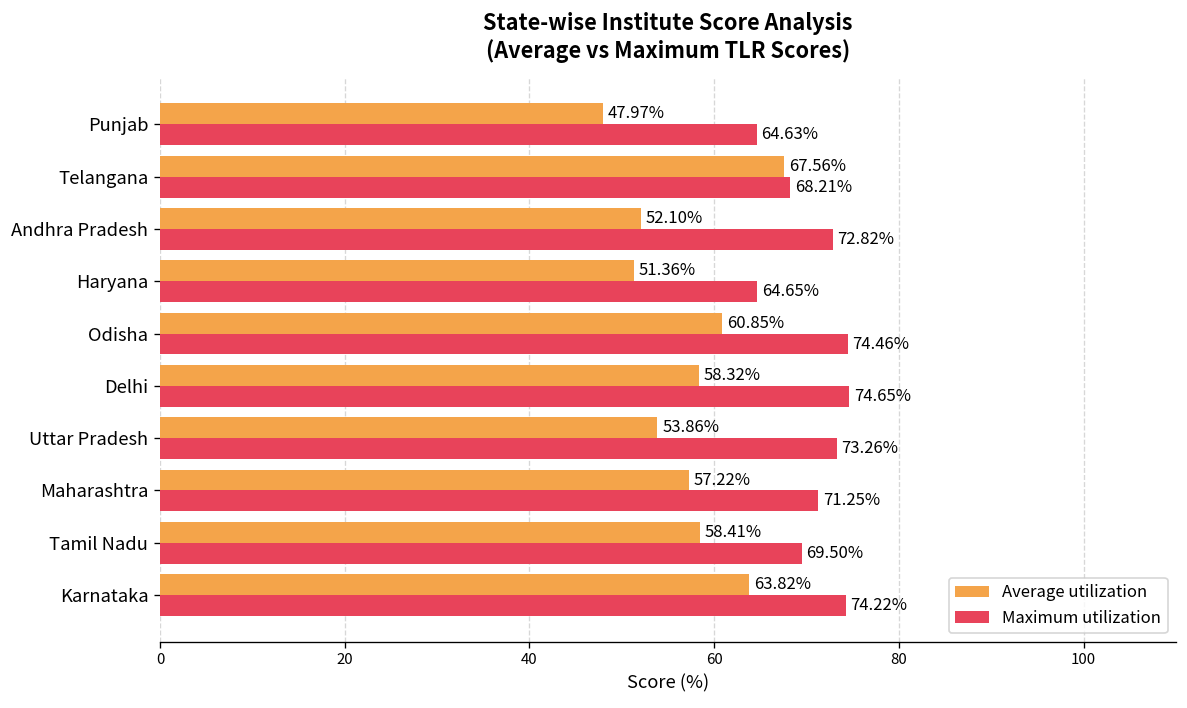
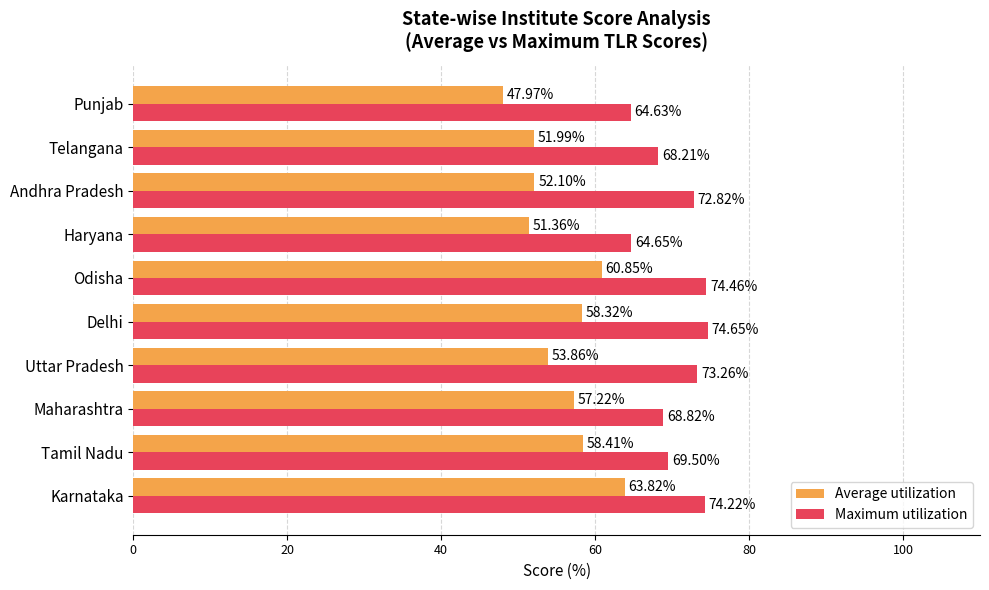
  {
    "Average utilization": {
      "Punjab": "47.97%",
-     "Telangana": "67.56%",
+     "Telangana": "51.99%",
      "Andhra Pradesh": "52.10%",
      "Haryana": "51.36%",
      "Odisha": "60.85%",
      "Delhi": "58.32%",
      "Uttar Pradesh": "53.86%",
      "Maharashtra": "57.22%",
      "Tamil Nadu": "58.41%",
      "Karnataka": "63.82%"
    },
    "Maximum utilization": {
      "Punjab": "64.63%",
      "Telangana": "68.21%",
      "Andhra Pradesh": "72.82%",
      "Haryana": "64.65%",
      "Odisha": "74.46%",
      "Delhi": "74.65%",
      "Uttar Pradesh": "73.26%",
-     "Maharashtra": "71.25%",
+     "Maharashtra": "68.82%",
      "Tamil Nadu": "69.50%",
      "Karnataka": "74.22%"
    }
  }
